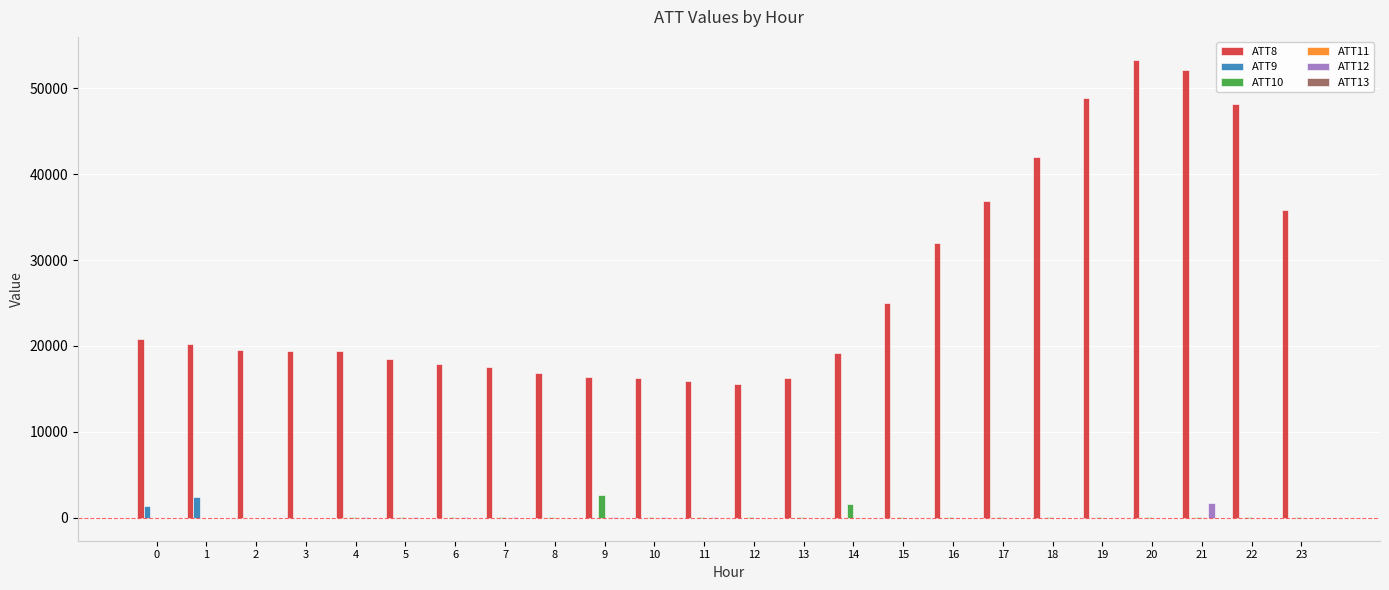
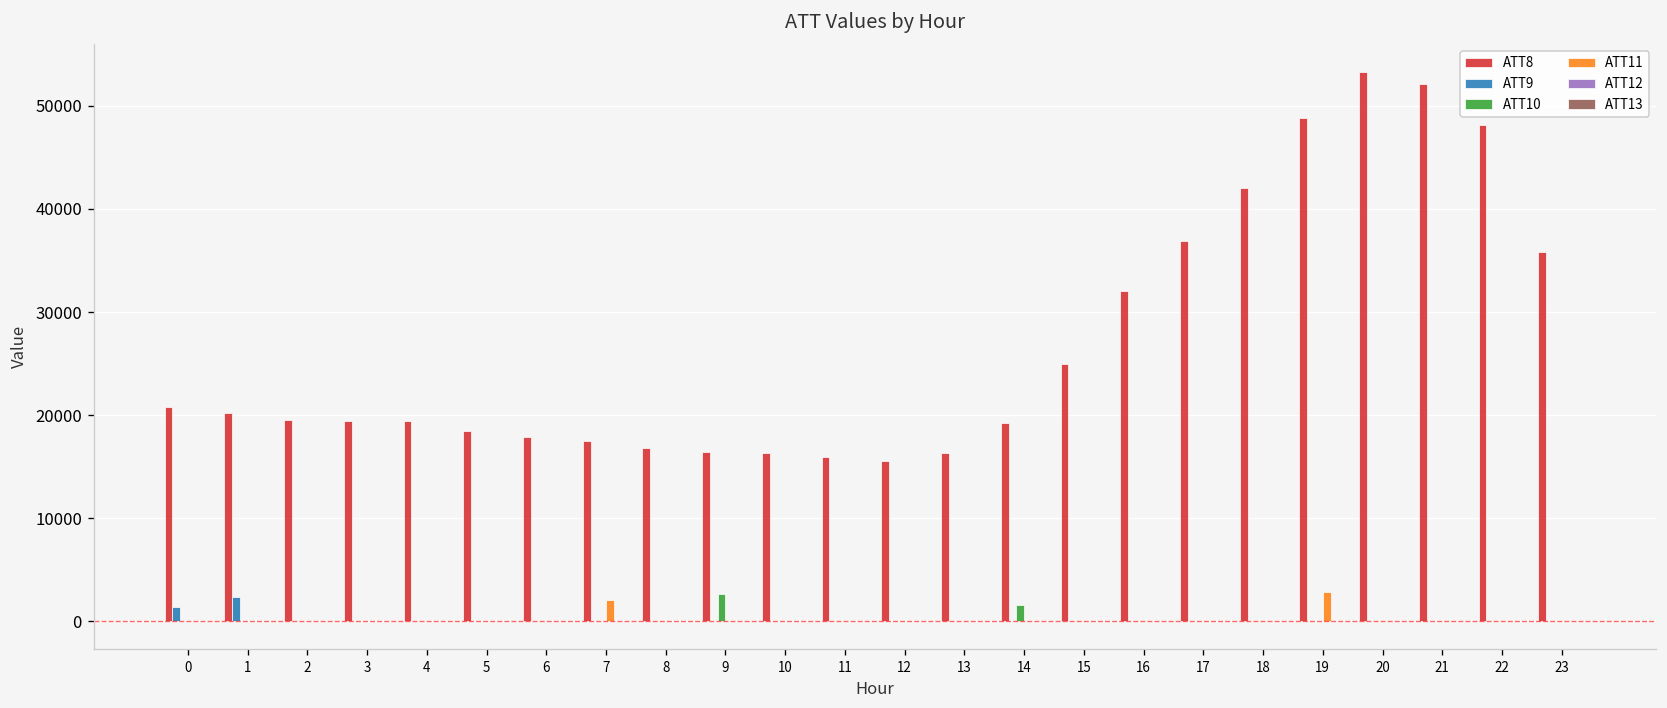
  {
    "ATT8": {
      "0": 21000,
      "1": 20000,
      "2": 20000,
      "3": 19000,
      "4": 19000,
      "5": 19000,
      "6": 18000,
      "7": 18000,
      "8": 17000,
      "9": 16000,
      "10": 16000,
      "11": 16000,
      "12": 16000,
      "13": 16000,
      "14": 19000,
      "15": 25000,
      "16": 32000,
      "17": 37000,
      "18": 42000,
      "19": 49000,
      "20": 53000,
      "21": 52000,
      "22": 48000,
      "23": 36000
    },
    "ATT9": {
      "0": 1000,
      "1": 2000
    },
    "ATT10": {
      "9": 3000,
      "14": 2000
    },
    "ATT11": {
-     "7": 0,
-     "19": 0
+     "7": 2000,
+     "19": 3000
    },
    "ATT12": {
-     "21": 2000
+     "21": 0
    }
  }
